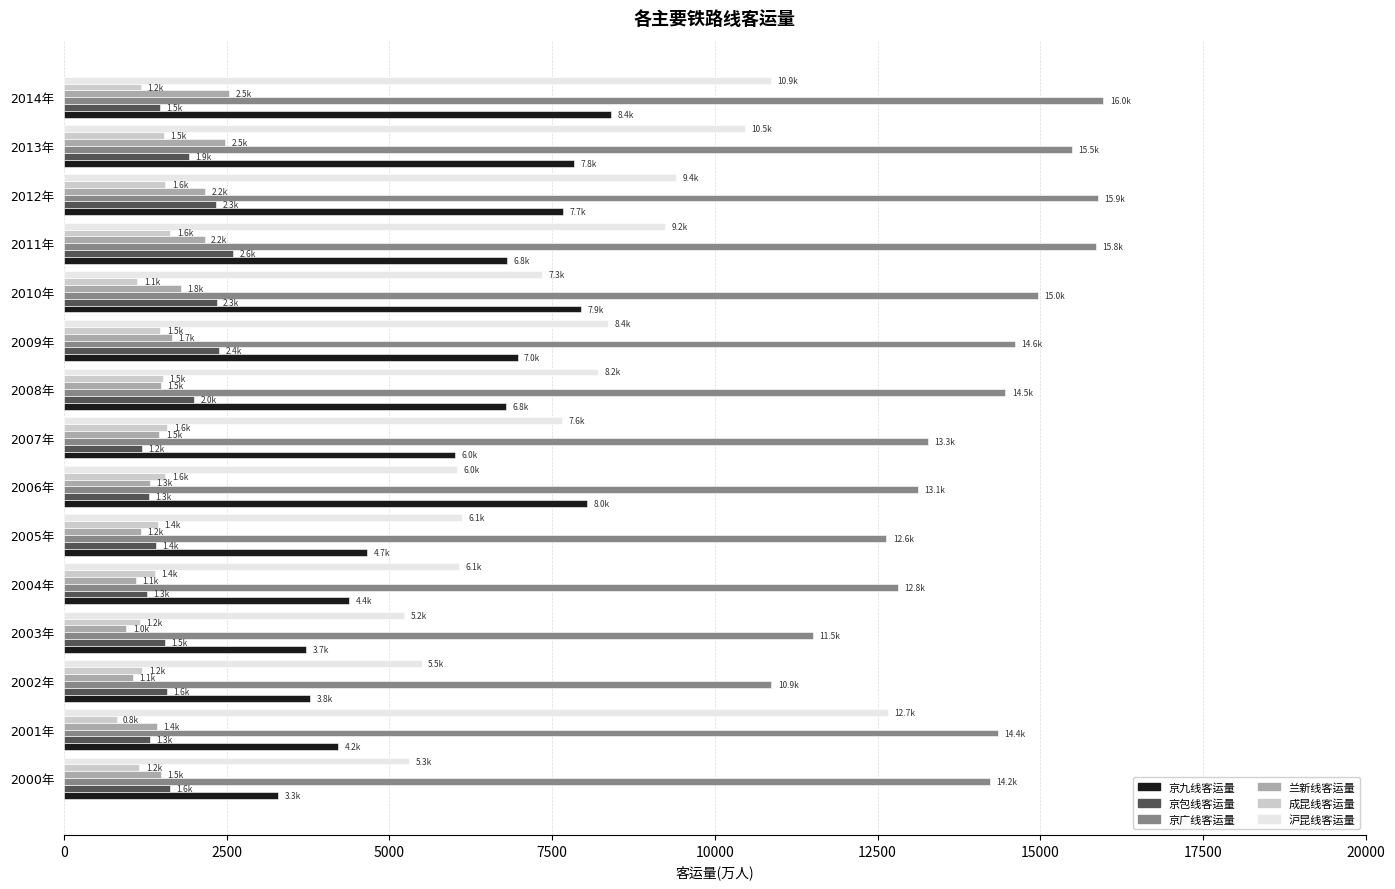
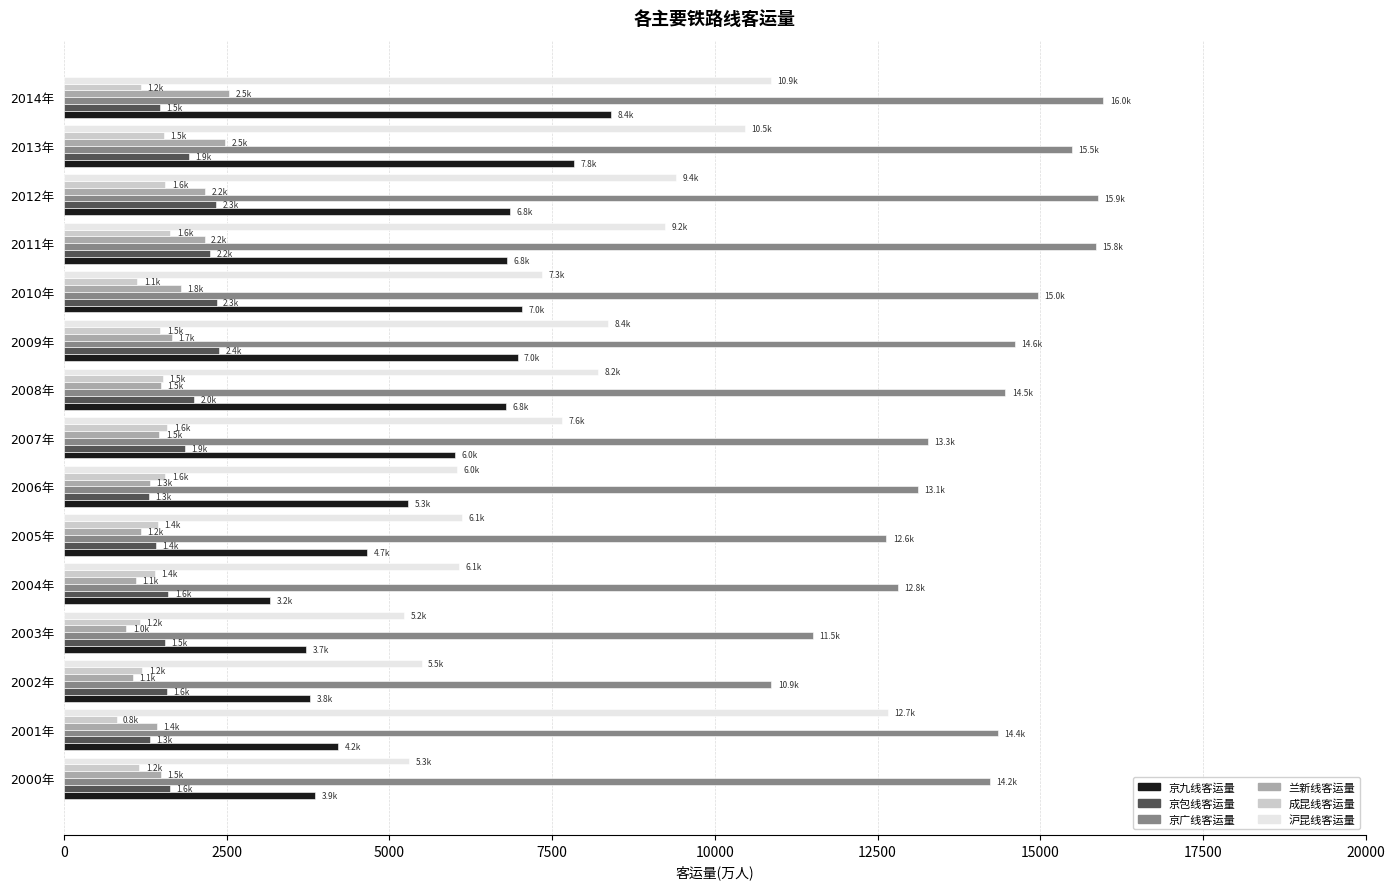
  {
    "京九线客运量": {
      "2014年": "8.4k",
      "2013年": "7.8k",
-     "2012年": "7.7k",
+     "2012年": "6.8k",
      "2011年": "6.8k",
-     "2010年": "7.9k",
+     "2010年": "7.0k",
      "2009年": "7.0k",
      "2008年": "6.8k",
      "2007年": "6.0k",
-     "2006年": "8.0k",
+     "2006年": "5.3k",
      "2005年": "4.7k",
-     "2004年": "4.4k",
+     "2004年": "3.2k",
      "2003年": "3.7k",
      "2002年": "3.8k",
      "2001年": "4.2k",
-     "2000年": "3.3k"
+     "2000年": "3.9k"
    },
    "京包线客运量": {
      "2014年": "1.5k",
      "2013年": "1.9k",
      "2012年": "2.3k",
-     "2011年": "2.6k",
+     "2011年": "2.2k",
      "2010年": "2.3k",
      "2009年": "2.4k",
      "2008年": "2.0k",
-     "2007年": "1.2k",
+     "2007年": "1.9k",
      "2006年": "1.3k",
      "2005年": "1.4k",
-     "2004年": "1.3k",
+     "2004年": "1.6k",
      "2003年": "1.5k",
      "2002年": "1.6k",
      "2001年": "1.3k",
      "2000年": "1.6k"
    }
  }
